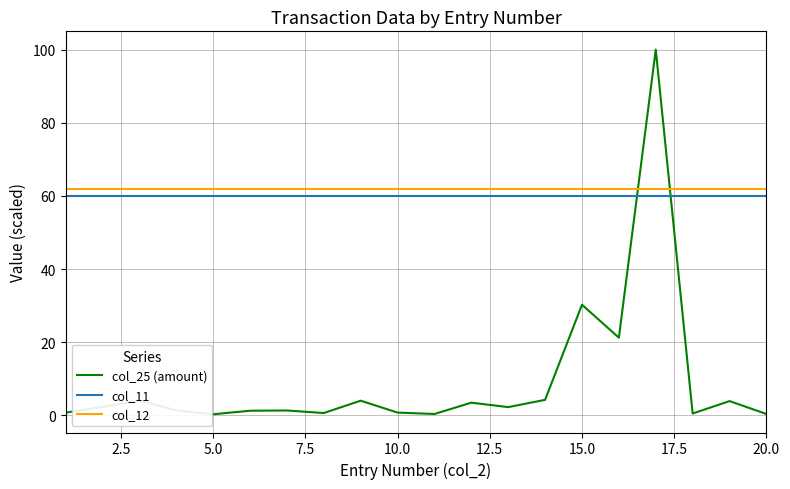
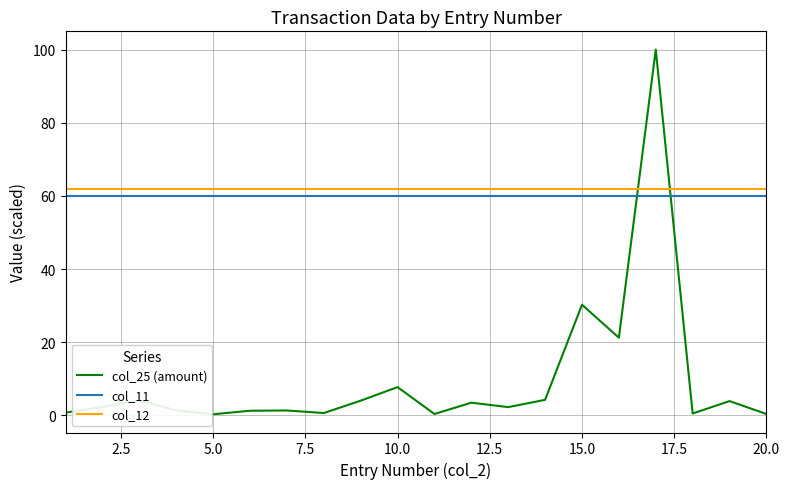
  {
    "col_25 (amount)": {
      "5.0": 0,
-     "10.0": 1,
+     "10.0": 8,
      "15.0": 30,
      "20.0": 0
    },
    "col_11": {
      "5.0": 60,
      "10.0": 60,
      "15.0": 60,
      "20.0": 60
    },
    "col_12": {
      "5.0": 62,
      "10.0": 62,
      "15.0": 62,
      "20.0": 62
    }
  }
